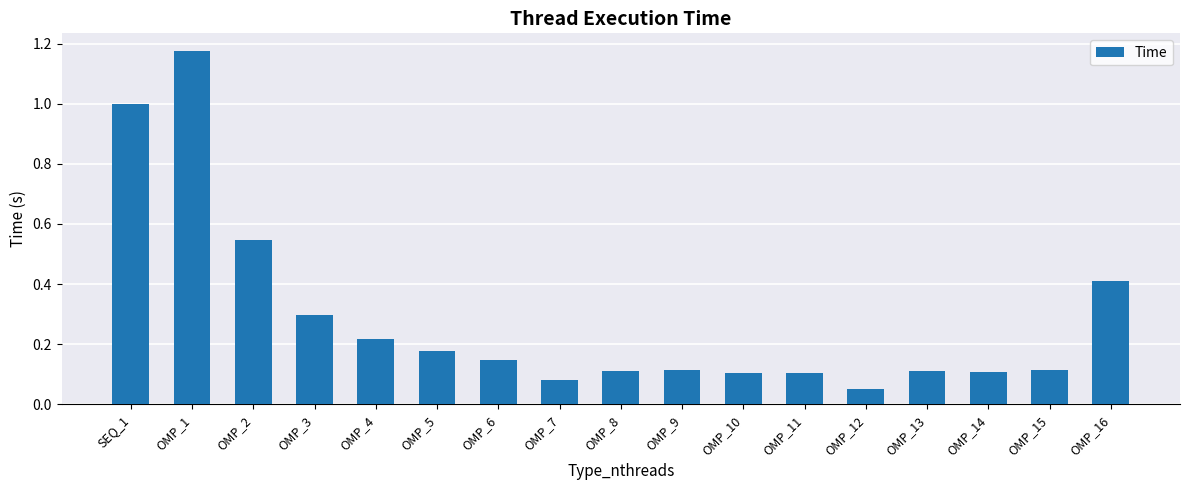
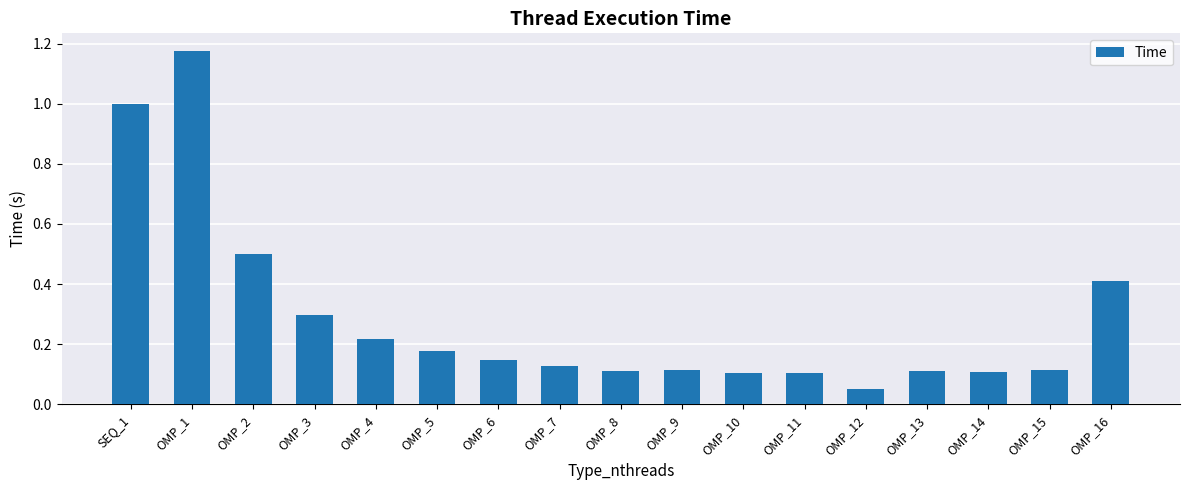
  {
    "SEQ_1": 1.00,
    "OMP_1": 1.18,
-   "OMP_2": 0.55,
+   "OMP_2": 0.50,
    "OMP_3": 0.30,
    "OMP_4": 0.22,
    "OMP_5": 0.18,
    "OMP_6": 0.15,
-   "OMP_7": 0.08,
+   "OMP_7": 0.13,
    "OMP_8": 0.11,
    "OMP_9": 0.11,
    "OMP_10": 0.11,
    "OMP_11": 0.10,
    "OMP_12": 0.05,
    "OMP_13": 0.11,
    "OMP_14": 0.11,
    "OMP_15": 0.11,
    "OMP_16": 0.41
  }
